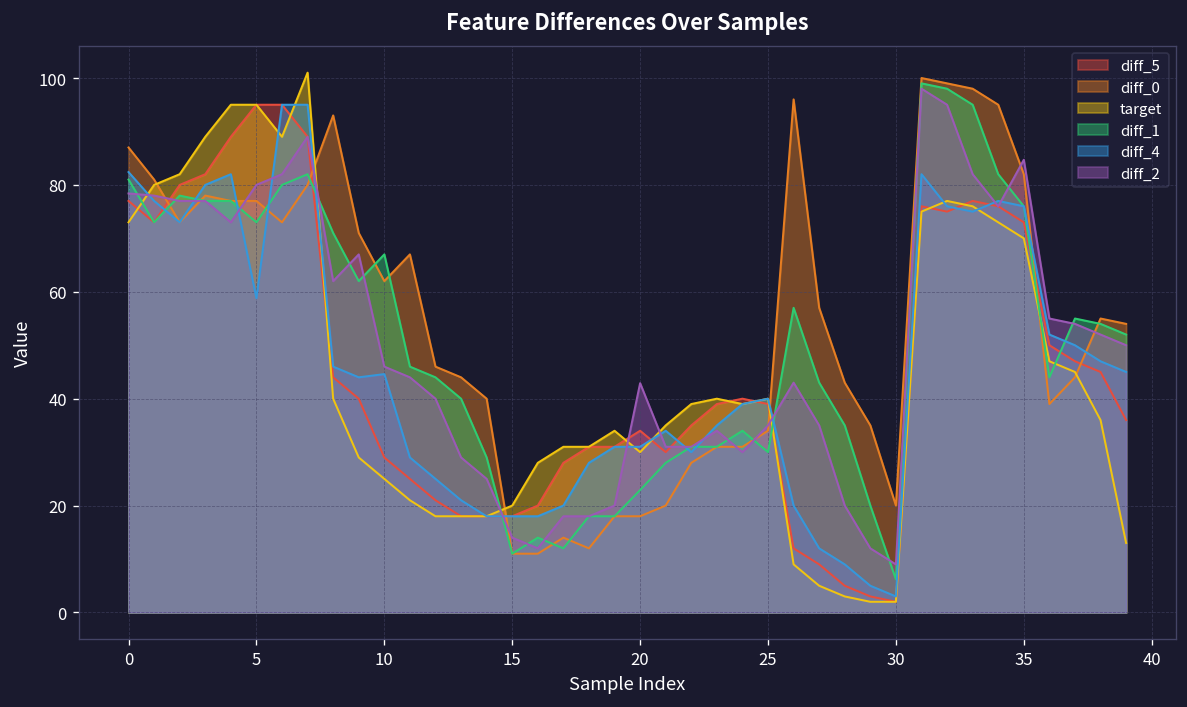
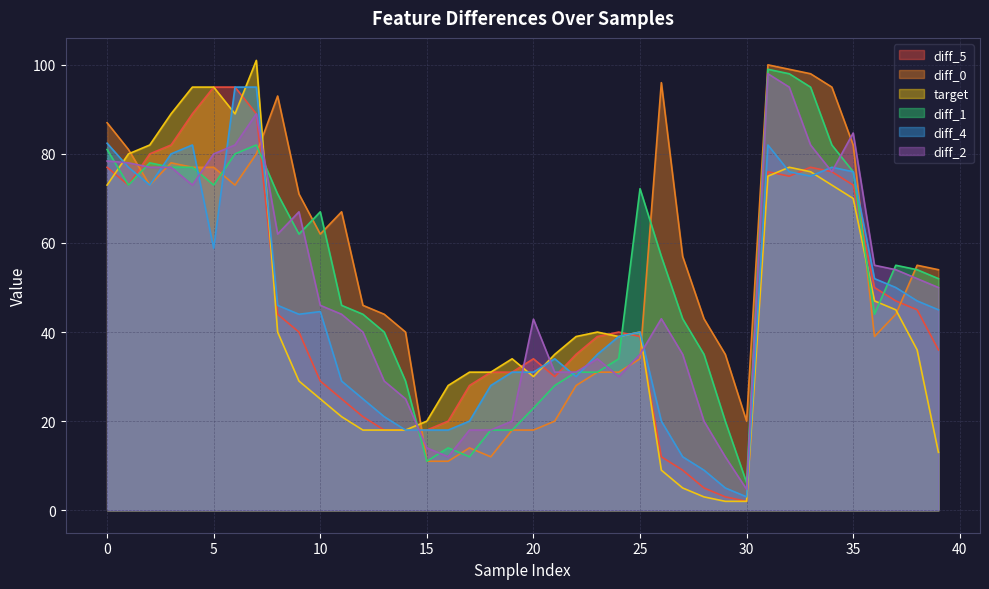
  {
    "diff_1": {
      "0": 81,
      "5": 73,
      "10": 67,
      "20": 23,
-     "25": 30,
+     "25": 72,
      "30": 6
    },
    "diff_4": {
      "0": 82,
      "5": 59,
      "10": 45,
      "20": 31,
      "30": 3
    },
    "diff_2": {
      "0": 78,
      "5": 80,
      "10": 46,
      "15": 14,
      "20": 43,
      "25": 35,
-     "30": 9,
+     "30": 5,
      "35": 85
    }
  }
